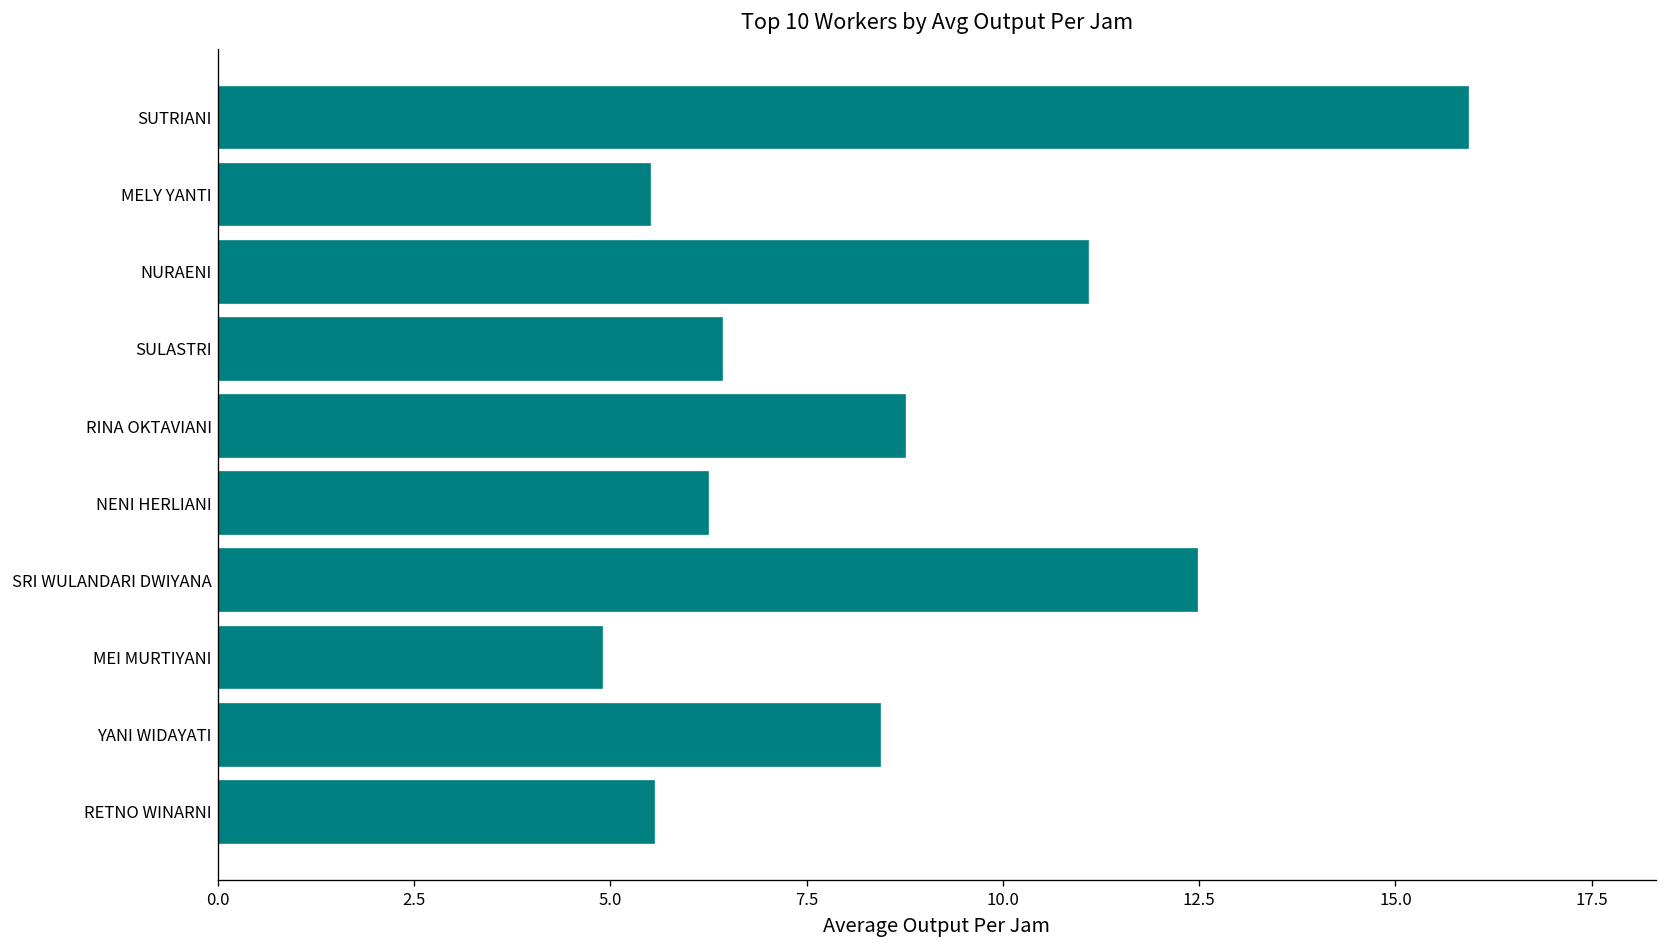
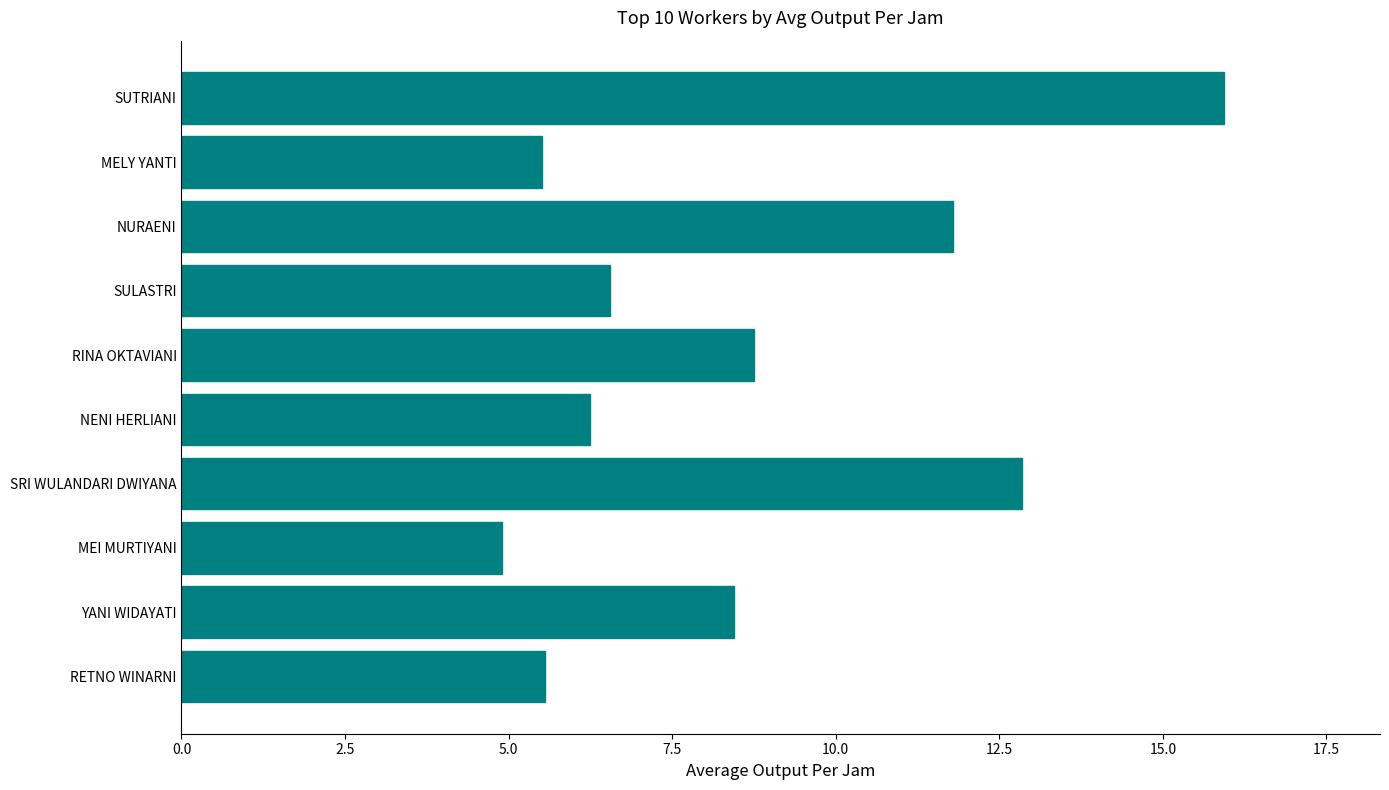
  {
    "SUTRIANI": 15.9,
    "MELY YANTI": 5.5,
-   "NURAENI": 11.1,
-   "SULASTRI": 6.4,
+   "NURAENI": 11.8,
+   "SULASTRI": 6.6,
    "RINA OKTAVIANI": 8.8,
    "NENI HERLIANI": 6.3,
-   "SRI WULANDARI DWIYANA": 12.5,
+   "SRI WULANDARI DWIYANA": 12.9,
    "MEI MURTIYANI": 4.9,
    "YANI WIDAYATI": 8.4,
    "RETNO WINARNI": 5.6
  }
